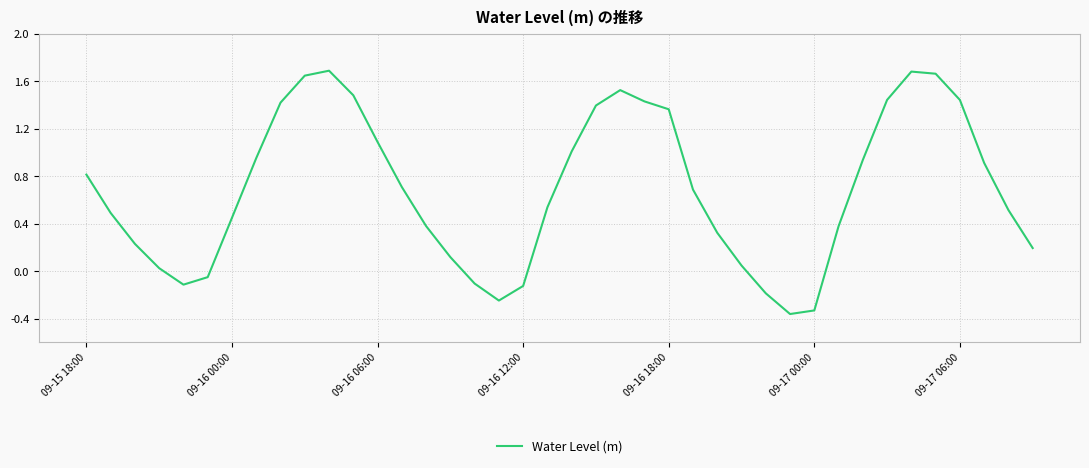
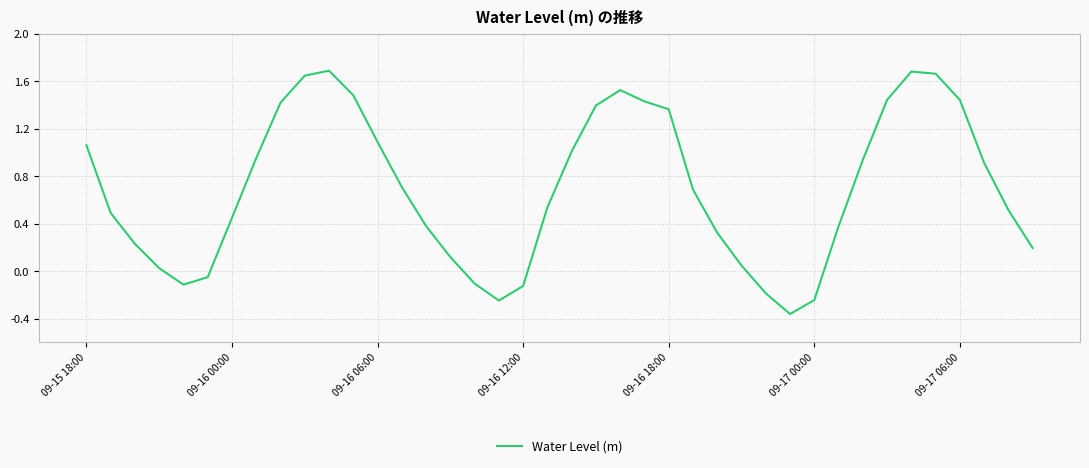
  {
-   "09-15 18:00": 0.81,
+   "09-15 18:00": 1.06,
    "09-16 00:00": 0.45,
    "09-16 06:00": 1.09,
    "09-16 12:00": -0.13,
    "09-16 18:00": 1.36,
-   "09-17 00:00": -0.33,
+   "09-17 00:00": -0.24,
    "09-17 06:00": 1.44
  }
